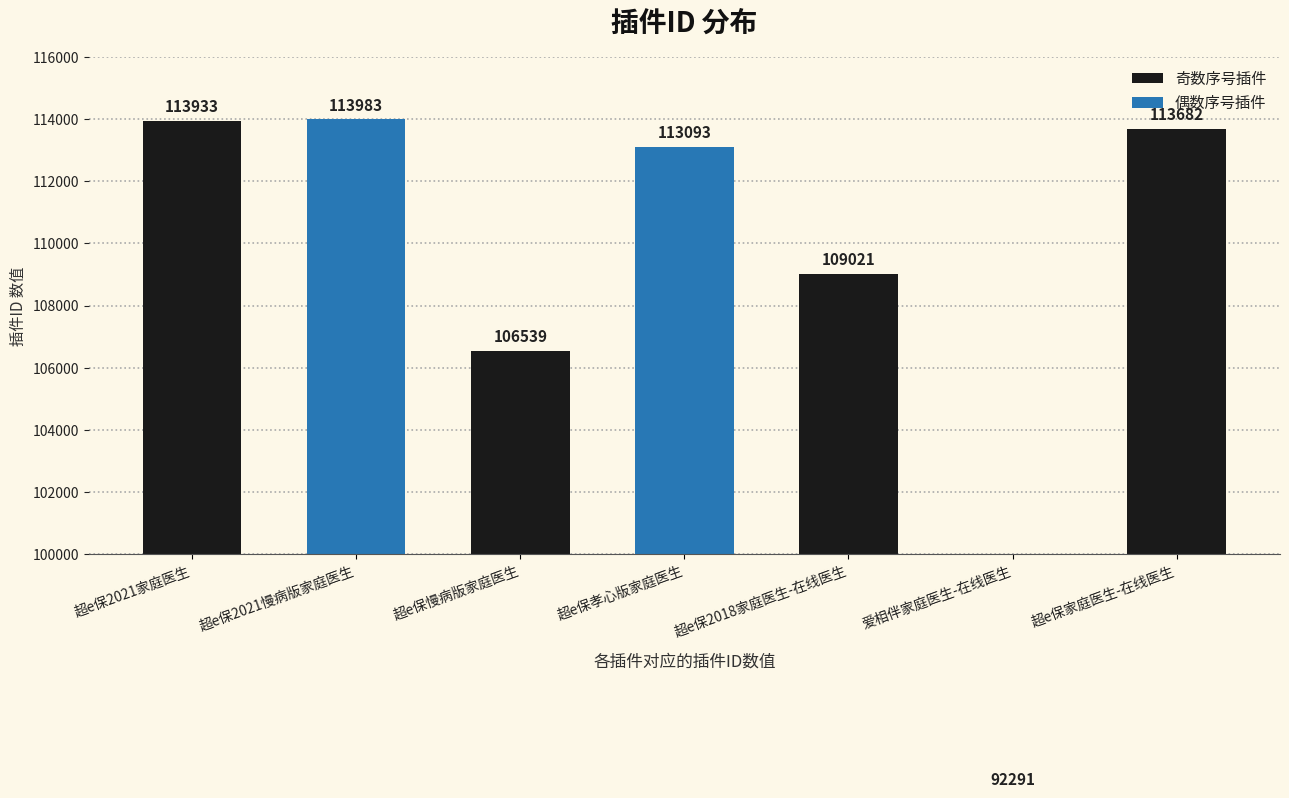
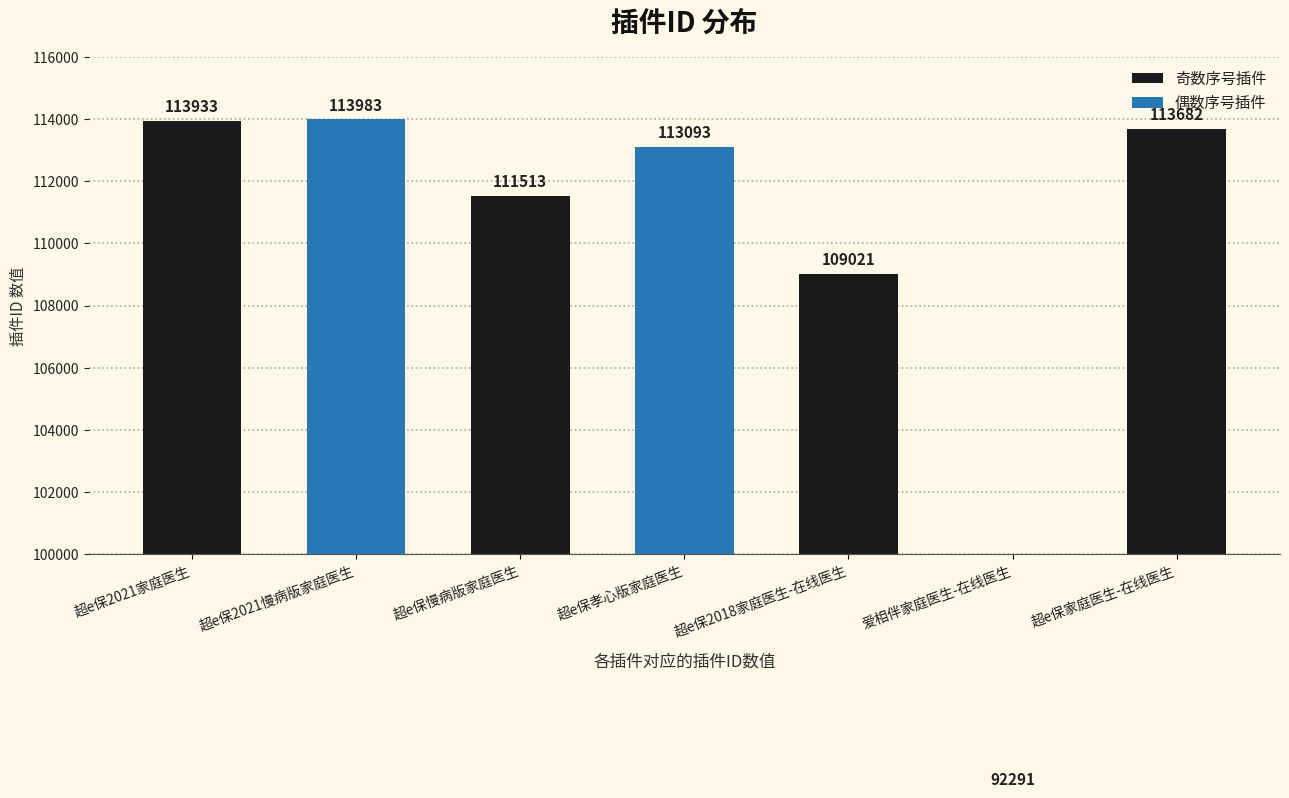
  {
    "超e保2021家庭医生": 113933,
    "超e保2021慢病版家庭医生": 113983,
-   "超e保慢病版家庭医生": 106539,
+   "超e保慢病版家庭医生": 111513,
    "超e保孝心版家庭医生": 113093,
    "超e保2018家庭医生-在线医生": 109021,
    "超e保家庭医生-在线医生": 113682
  }
